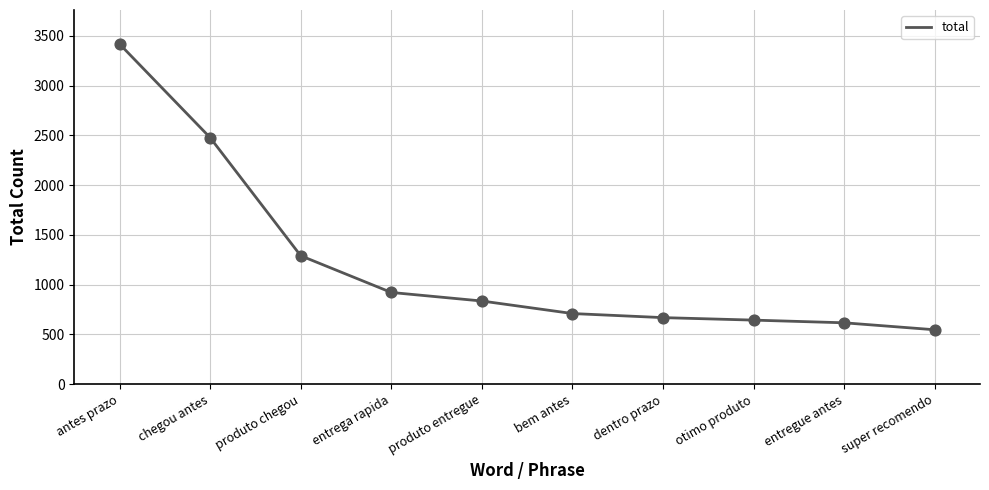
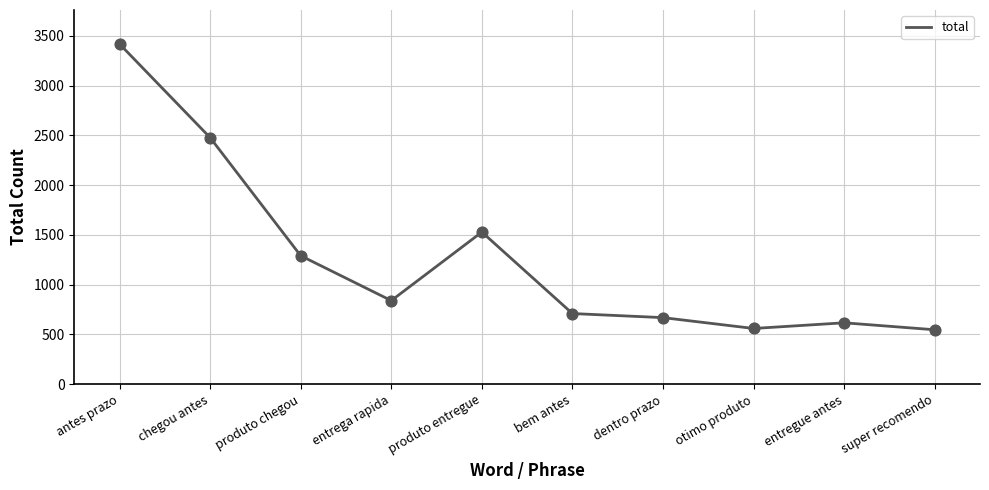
  {
    "antes prazo": 3400,
    "chegou antes": 2500,
    "produto chegou": 1300,
-   "entrega rapida": 900,
-   "produto entregue": 800,
+   "entrega rapida": 800,
+   "produto entregue": 1500,
    "bem antes": 700,
    "dentro prazo": 700,
-   "otimo produto": 640,
+   "otimo produto": 560,
    "entregue antes": 600,
    "super recomendo": 500
  }
